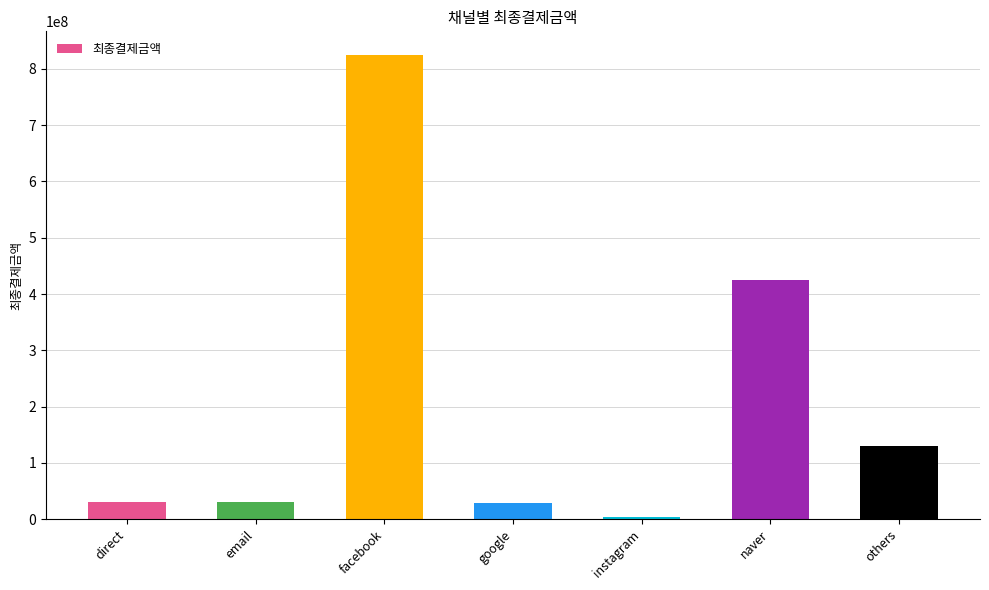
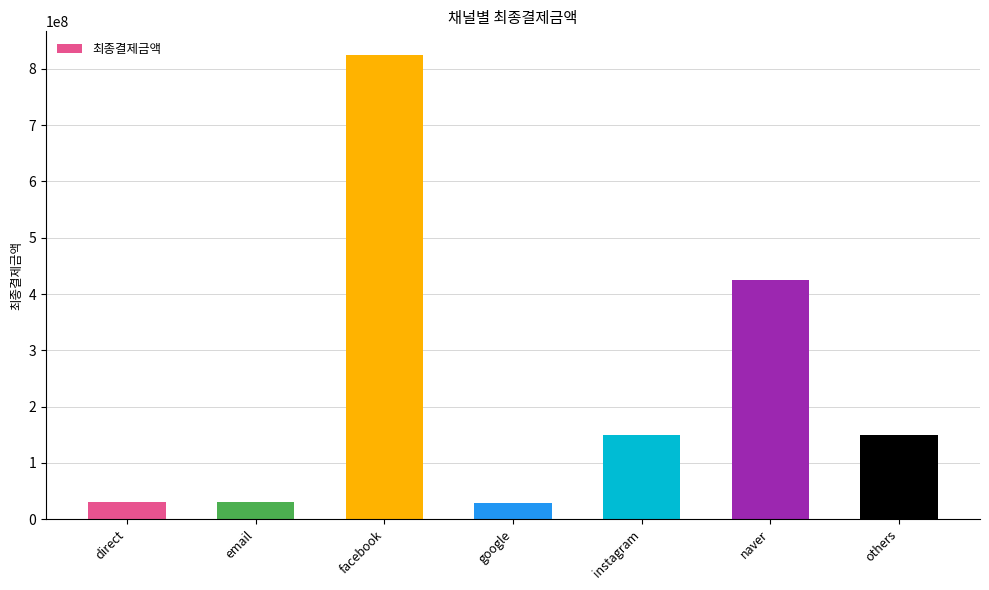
  {
    "direct": 30000000,
    "email": 30000000,
    "facebook": 830000000,
    "google": 30000000,
-   "instagram": 0,
+   "instagram": 150000000,
    "naver": 420000000,
-   "others": 130000000
+   "others": 150000000
  }
